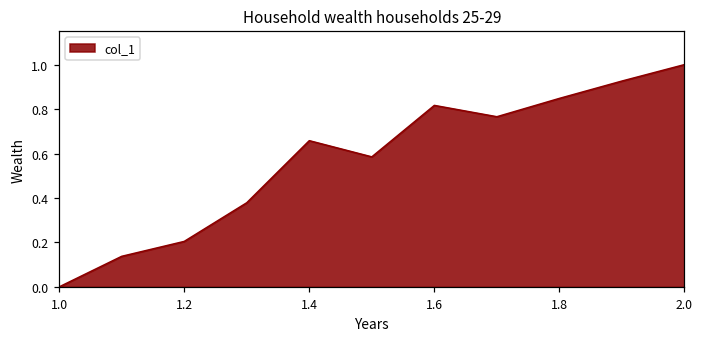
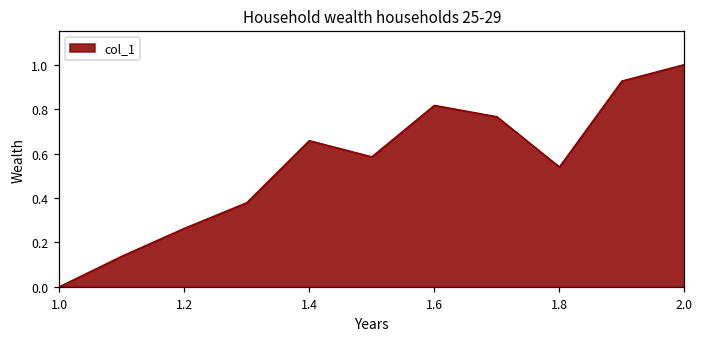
  {
    "1.0": 0.00,
-   "1.2": 0.20,
+   "1.2": 0.26,
    "1.4": 0.66,
    "1.6": 0.82,
-   "1.8": 0.85,
+   "1.8": 0.54,
    "2.0": 1.00
  }
